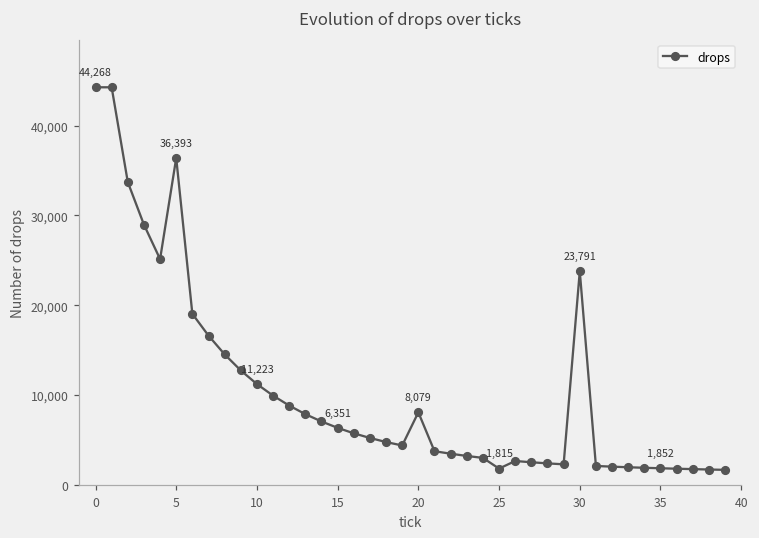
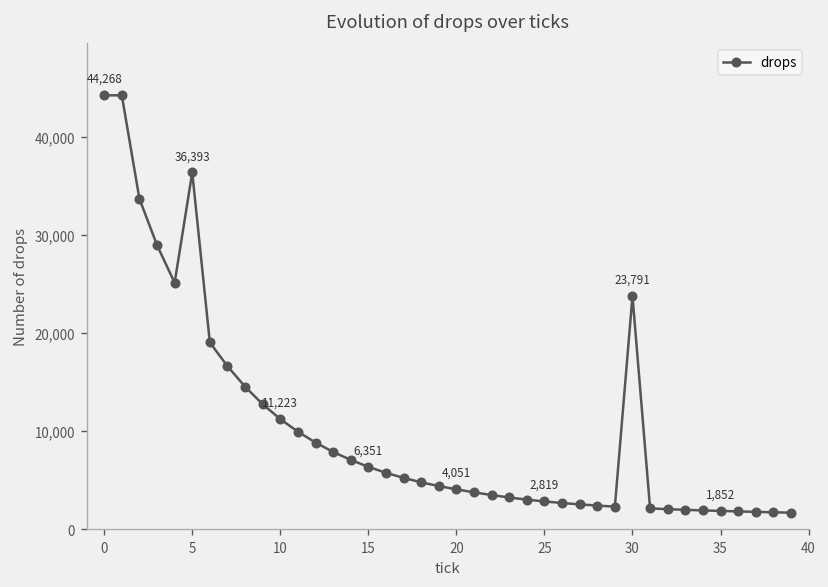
  {
    "0": "44,268",
    "5": "36,393",
    "15": "6,351",
-   "20": "8,079",
-   "25": "1,815",
+   "20": "4,051",
+   "25": "2,819",
    "30": "23,791",
    "35": "1,852"
  }
